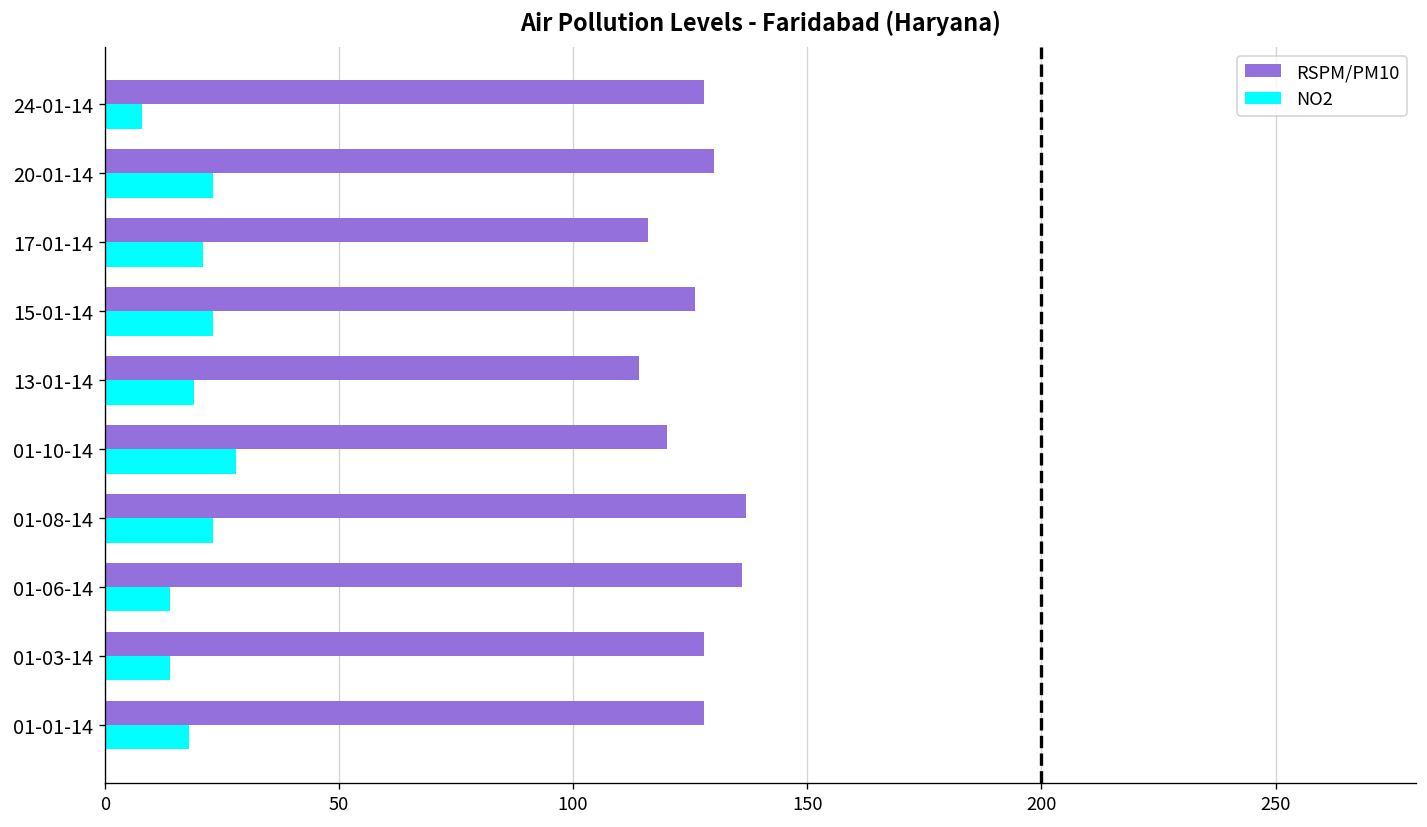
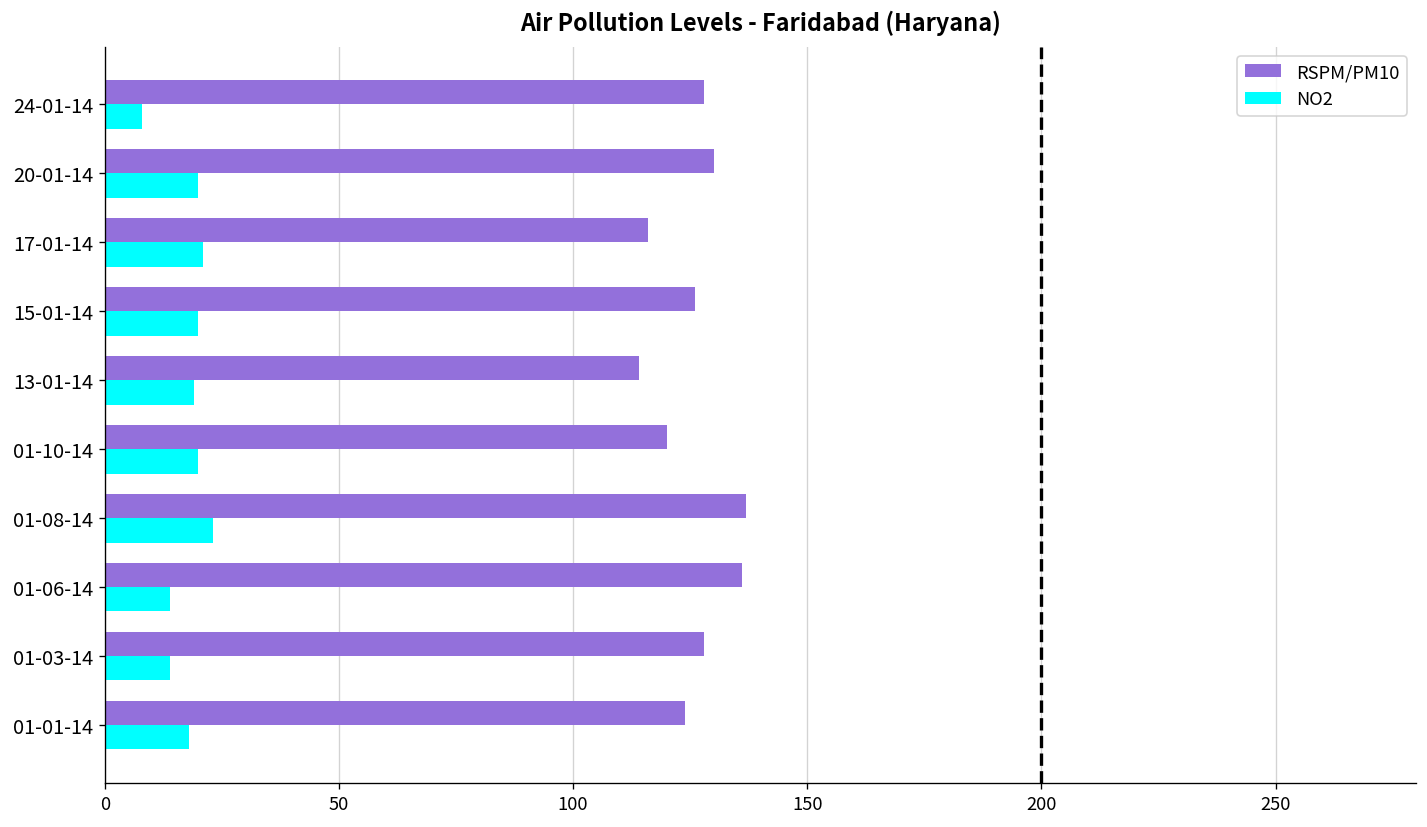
  {
    "RSPM/PM10": {
      "24-01-14": 128,
      "20-01-14": 130,
      "17-01-14": 116,
      "15-01-14": 126,
      "13-01-14": 114,
      "01-10-14": 120,
      "01-08-14": 137,
      "01-06-14": 136,
      "01-03-14": 128,
-     "01-01-14": 128
+     "01-01-14": 124
    },
    "NO2": {
      "24-01-14": 8,
-     "20-01-14": 23,
+     "20-01-14": 20,
      "17-01-14": 21,
-     "15-01-14": 23,
+     "15-01-14": 20,
      "13-01-14": 19,
-     "01-10-14": 28,
+     "01-10-14": 20,
      "01-08-14": 23,
      "01-06-14": 14,
      "01-03-14": 14,
      "01-01-14": 18
    }
  }
